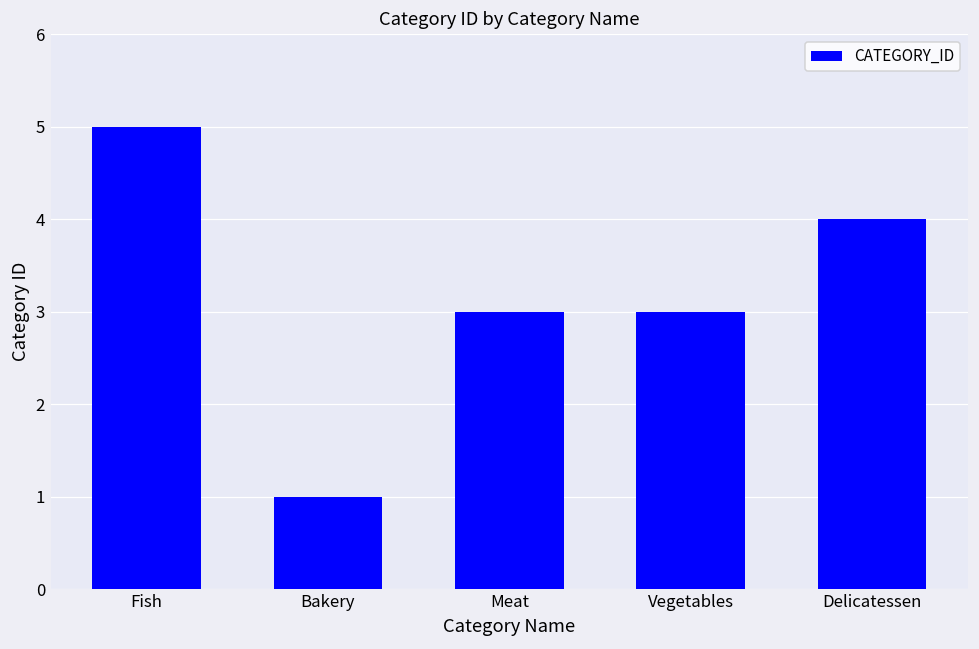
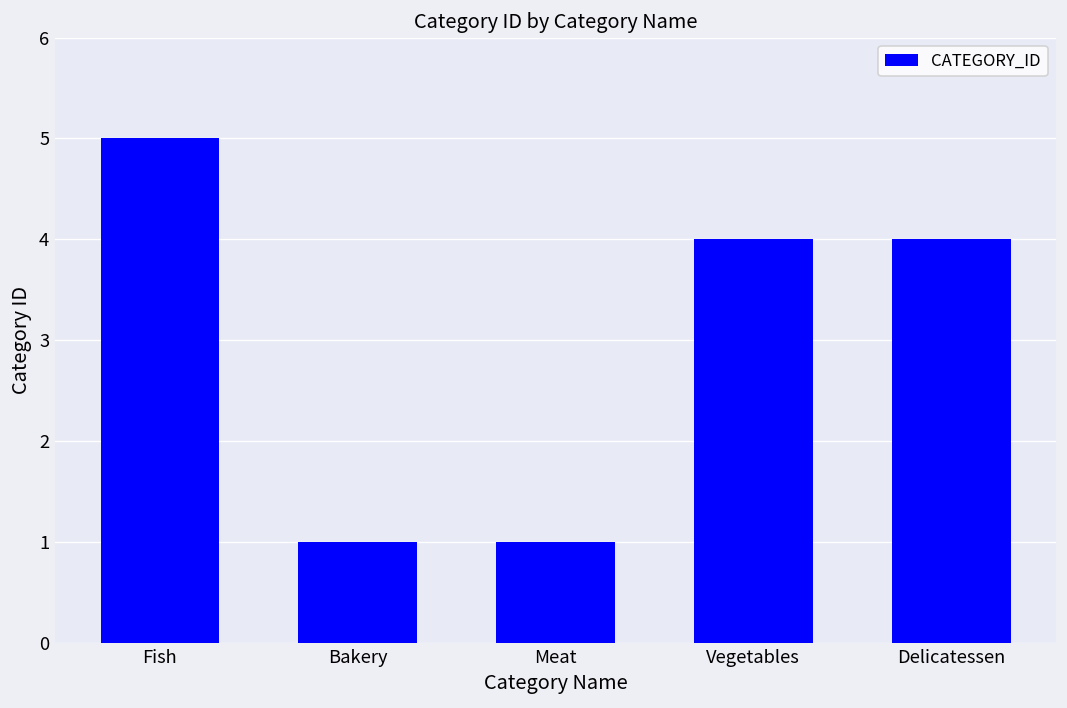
  {
    "Fish": 5,
    "Bakery": 1,
-   "Meat": 3,
-   "Vegetables": 3,
+   "Meat": 1,
+   "Vegetables": 4,
    "Delicatessen": 4
  }
